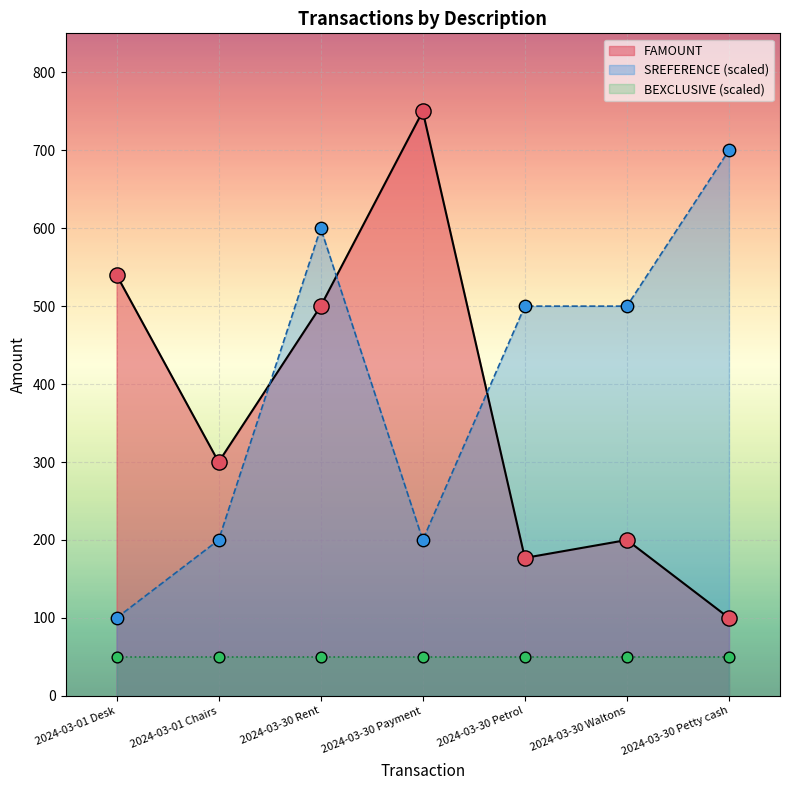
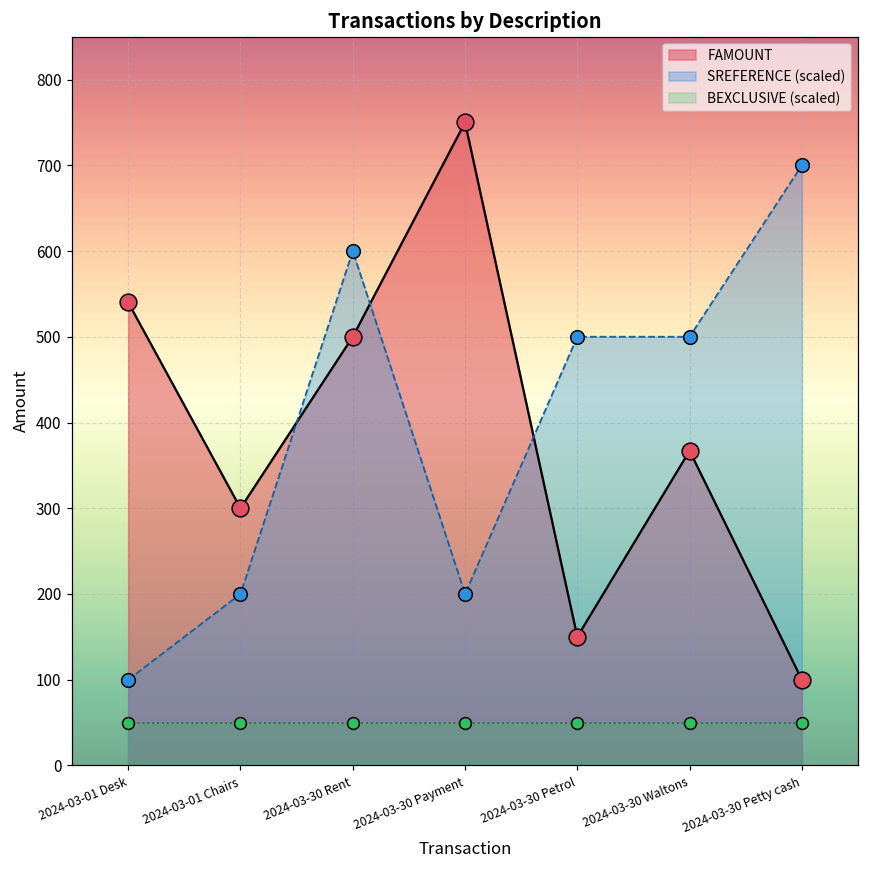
  {
    "FAMOUNT": {
      "2024-03-01 Desk": 540,
      "2024-03-01 Chairs": 300,
      "2024-03-30 Rent": 500,
      "2024-03-30 Payment": 750,
-     "2024-03-30 Petrol": 180,
-     "2024-03-30 Waltons": 200,
+     "2024-03-30 Petrol": 150,
+     "2024-03-30 Waltons": 370,
      "2024-03-30 Petty cash": 100
    },
    "SREFERENCE (scaled)": {
      "2024-03-01 Desk": 100,
      "2024-03-01 Chairs": 200,
      "2024-03-30 Rent": 600,
      "2024-03-30 Payment": 200,
      "2024-03-30 Petrol": 500,
      "2024-03-30 Waltons": 500,
      "2024-03-30 Petty cash": 700
    },
    "BEXCLUSIVE (scaled)": {
      "2024-03-01 Desk": 50,
      "2024-03-01 Chairs": 50,
      "2024-03-30 Rent": 50,
      "2024-03-30 Payment": 50,
      "2024-03-30 Petrol": 50,
      "2024-03-30 Waltons": 50,
      "2024-03-30 Petty cash": 50
    }
  }
